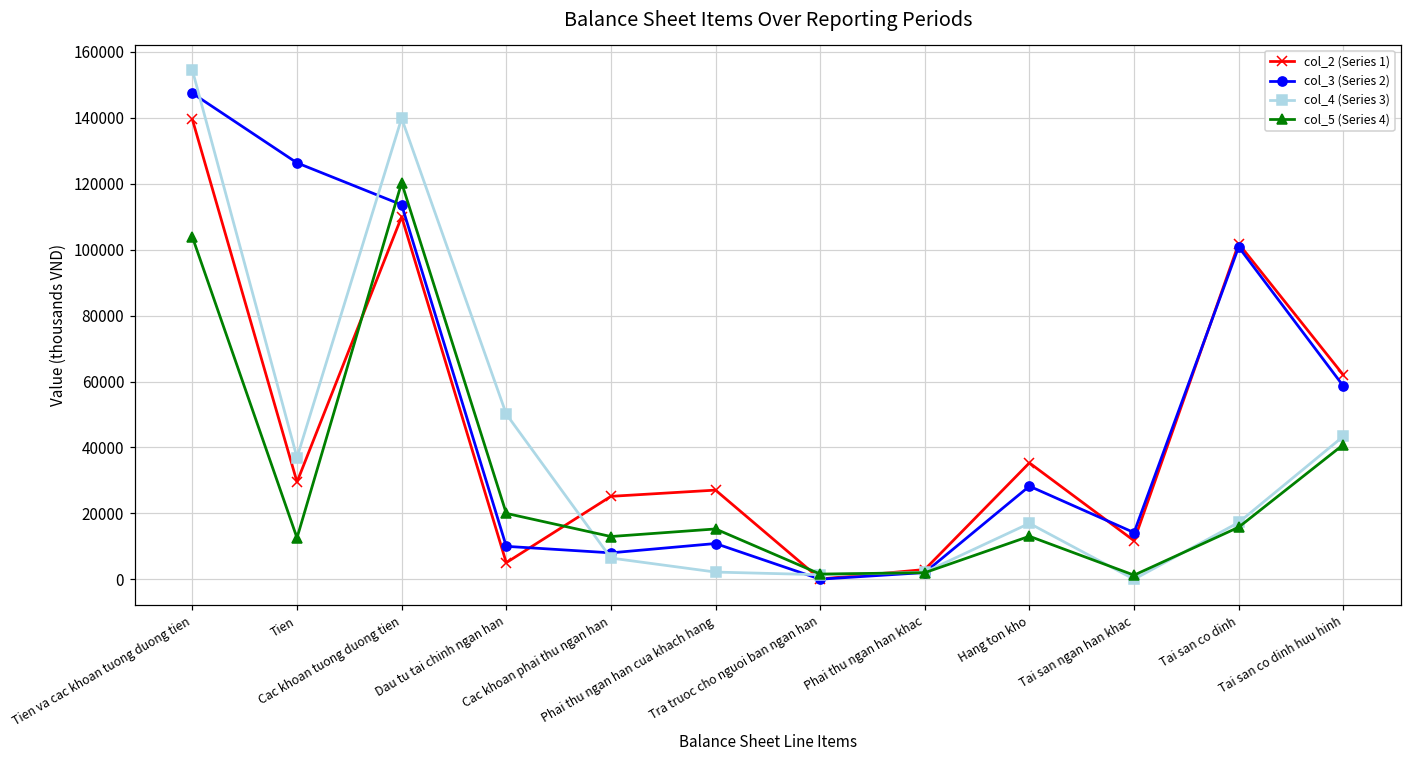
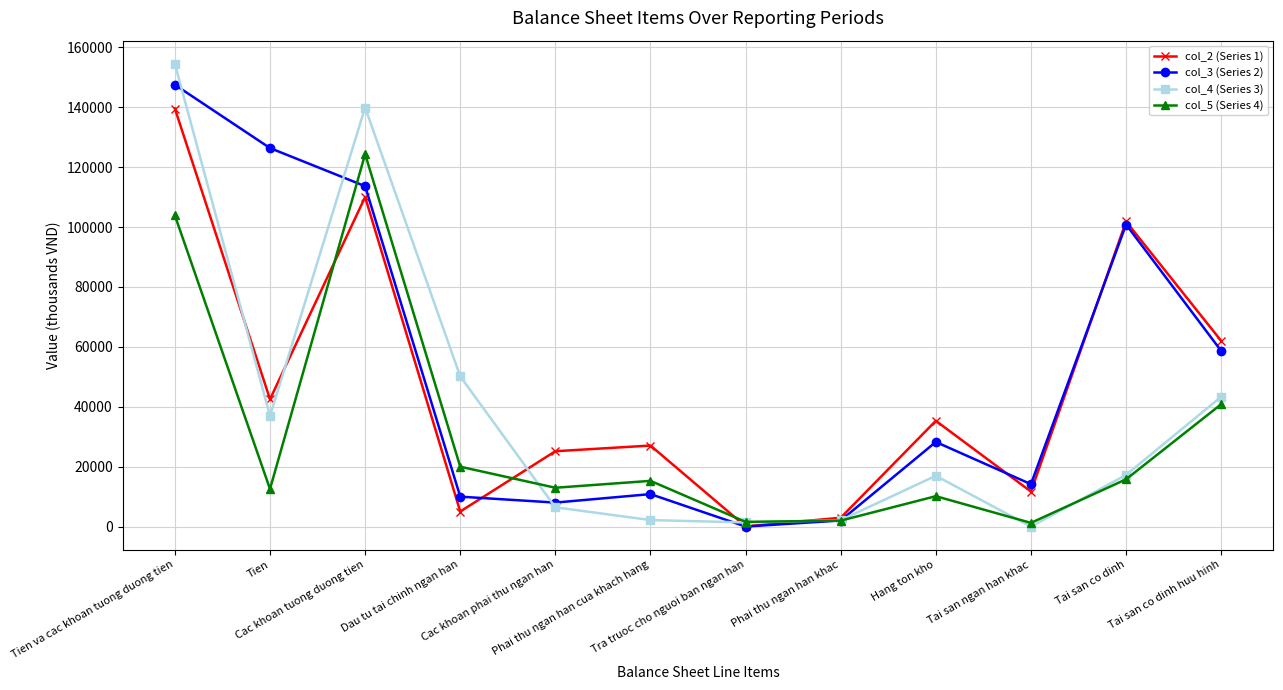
  {
    "col_2 (Series 1)": {
      "Tien va cac khoan tuong duong tien": 140000,
-     "Tien": 30000,
+     "Tien": 43000,
      "Cac khoan tuong duong tien": 110000,
      "Dau tu tai chinh ngan han": 5000,
      "Cac khoan phai thu ngan han": 25000,
      "Phai thu ngan han cua khach hang": 27000,
      "Hang ton kho": 35000,
      "Tai san ngan han khac": 12000,
      "Tai san co dinh": 102000,
      "Tai san co dinh huu hinh": 62000
    },
    "col_3 (Series 2)": {
      "Tien va cac khoan tuong duong tien": 147000,
      "Tien": 126000,
      "Cac khoan tuong duong tien": 114000,
      "Dau tu tai chinh ngan han": 10000,
      "Cac khoan phai thu ngan han": 8000,
      "Phai thu ngan han cua khach hang": 11000,
      "Hang ton kho": 28000,
      "Tai san ngan han khac": 14000,
      "Tai san co dinh": 101000,
      "Tai san co dinh huu hinh": 59000
    },
    "col_4 (Series 3)": {
      "Tien va cac khoan tuong duong tien": 154000,
      "Tien": 37000,
      "Cac khoan tuong duong tien": 140000,
      "Dau tu tai chinh ngan han": 50000,
      "Cac khoan phai thu ngan han": 6000,
      "Phai thu ngan han cua khach hang": 2000,
      "Hang ton kho": 17000,
      "Tai san ngan han khac": 0,
      "Tai san co dinh": 17000,
      "Tai san co dinh huu hinh": 43000
    },
    "col_5 (Series 4)": {
      "Tien va cac khoan tuong duong tien": 104000,
      "Tien": 13000,
-     "Cac khoan tuong duong tien": 120000,
+     "Cac khoan tuong duong tien": 124000,
      "Dau tu tai chinh ngan han": 20000,
      "Cac khoan phai thu ngan han": 13000,
      "Phai thu ngan han cua khach hang": 15000,
-     "Hang ton kho": 13000,
+     "Hang ton kho": 10000,
      "Tai san ngan han khac": 1000,
      "Tai san co dinh": 16000,
      "Tai san co dinh huu hinh": 41000
    }
  }
